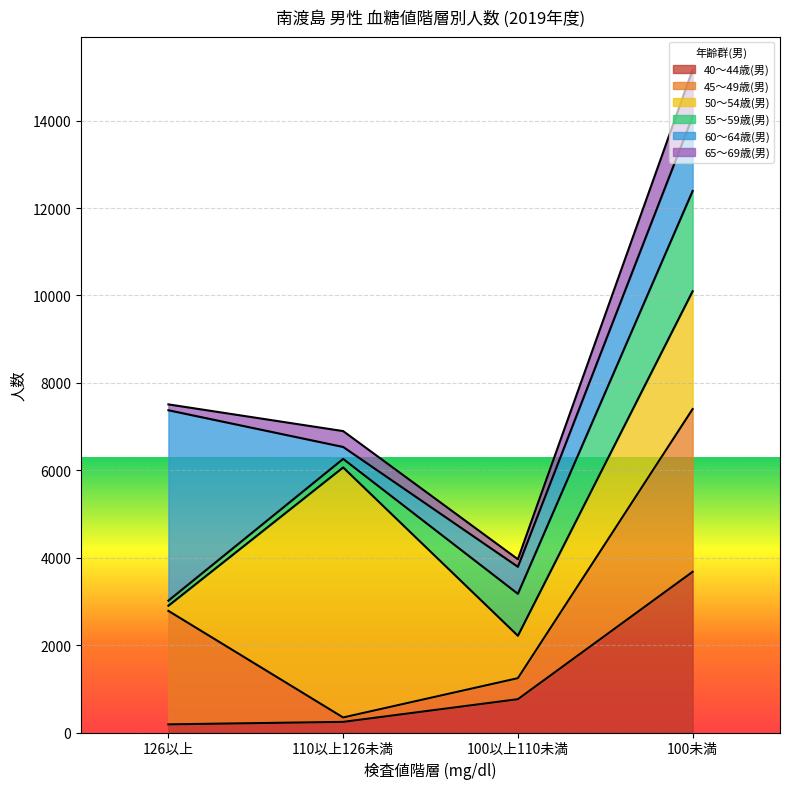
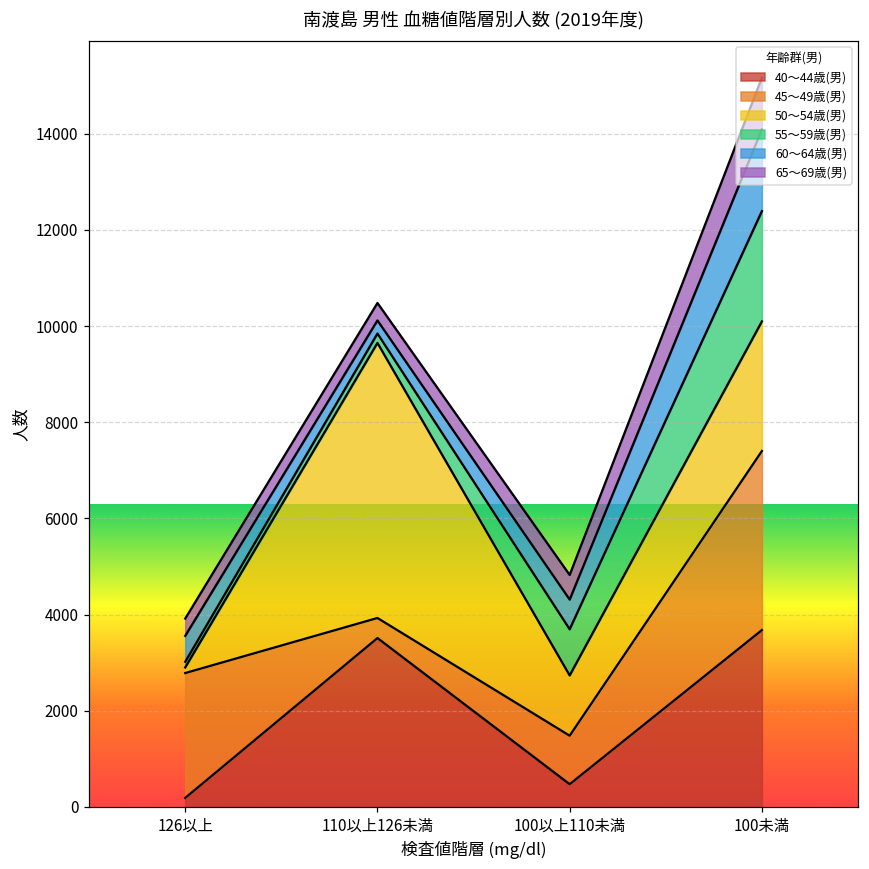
  {
    "40～44歳(男)": {
      "126以上": 200,
-     "110以上126未満": 200,
-     "100以上110未満": 800,
+     "110以上126未満": 3500,
+     "100以上110未満": 500,
      "100未満": 3700
    },
    "45～49歳(男)": {
      "126以上": 2600,
-     "110以上126未満": 100,
-     "100以上110未満": 500,
+     "110以上126未満": 400,
+     "100以上110未満": 1000,
      "100未満": 3700
    },
    "50～54歳(男)": {
      "126以上": 100,
      "110以上126未満": 5700,
-     "100以上110未満": 1000,
+     "100以上110未満": 1300,
      "100未満": 2700
    },
    "55～59歳(男)": {
      "126以上": 100,
      "110以上126未満": 200,
      "100以上110未満": 1000,
      "100未満": 2300
    },
    "60～64歳(男)": {
-     "126以上": 4400,
+     "126以上": 500,
      "110以上126未満": 300,
      "100以上110未満": 600
    },
    "65～69歳(男)": {
-     "126以上": 100,
+     "126以上": 400,
      "110以上126未満": 400,
-     "100以上110未満": 200
+     "100以上110未満": 500
    }
  }
